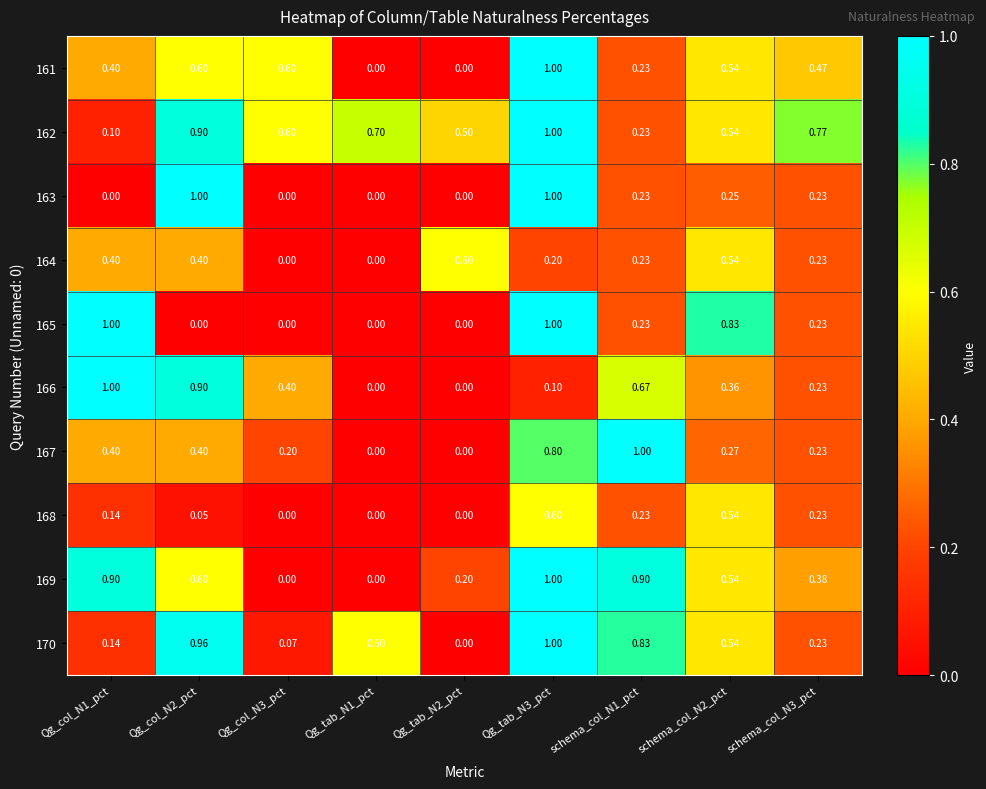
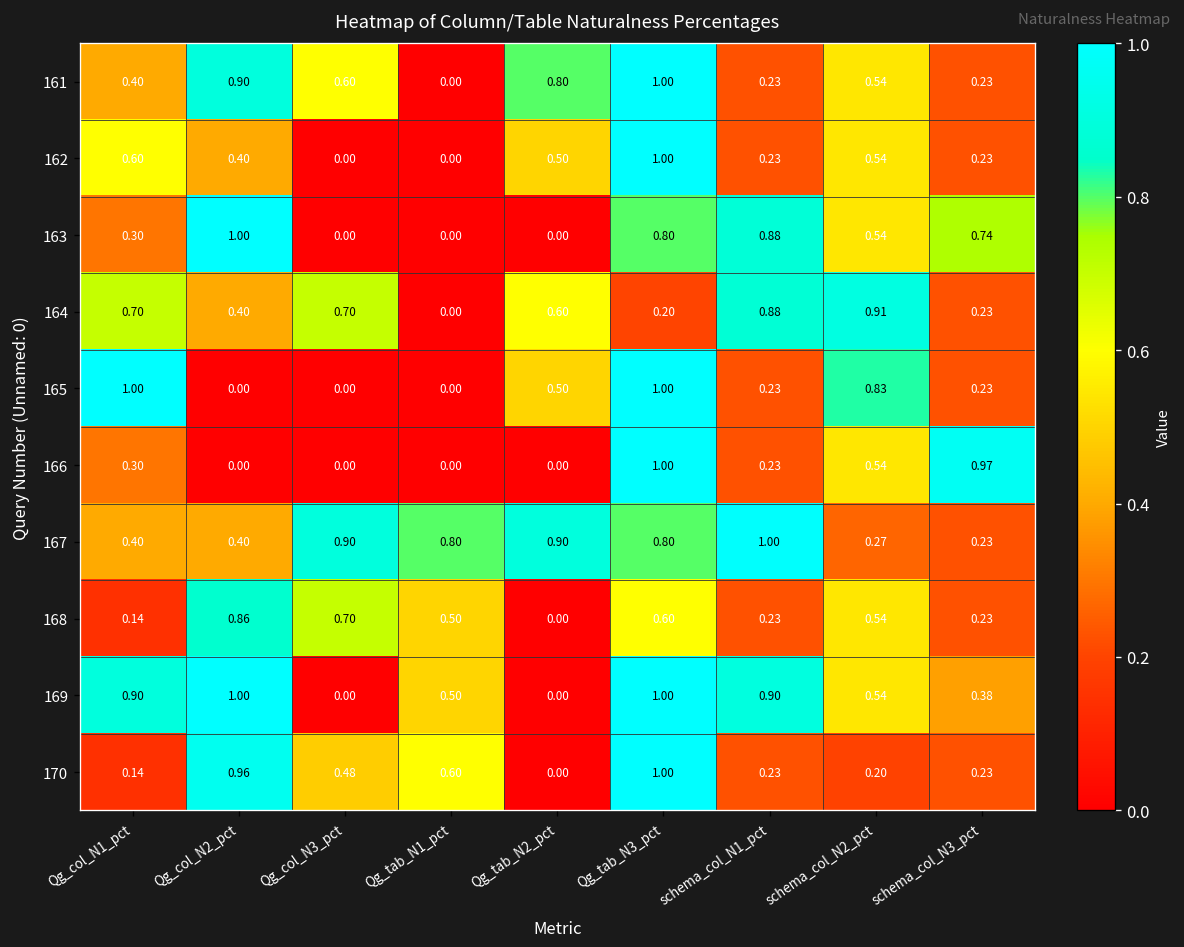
  {
    "161": {
      "Qg_col_N1_pct": 0.40,
-     "Qg_col_N2_pct": 0.60,
+     "Qg_col_N2_pct": 0.90,
      "Qg_col_N3_pct": 0.60,
      "Qg_tab_N1_pct": 0.00,
-     "Qg_tab_N2_pct": 0.00,
+     "Qg_tab_N2_pct": 0.80,
      "Qg_tab_N3_pct": 1.00,
      "schema_col_N1_pct": 0.23,
      "schema_col_N2_pct": 0.54,
-     "schema_col_N3_pct": 0.47
+     "schema_col_N3_pct": 0.23
    },
    "162": {
-     "Qg_col_N1_pct": 0.10,
-     "Qg_col_N2_pct": 0.90,
-     "Qg_col_N3_pct": 0.60,
-     "Qg_tab_N1_pct": 0.70,
+     "Qg_col_N1_pct": 0.60,
+     "Qg_col_N2_pct": 0.40,
+     "Qg_col_N3_pct": 0.00,
+     "Qg_tab_N1_pct": 0.00,
      "Qg_tab_N2_pct": 0.50,
      "Qg_tab_N3_pct": 1.00,
      "schema_col_N1_pct": 0.23,
      "schema_col_N2_pct": 0.54,
-     "schema_col_N3_pct": 0.77
+     "schema_col_N3_pct": 0.23
    },
    "163": {
-     "Qg_col_N1_pct": 0.00,
+     "Qg_col_N1_pct": 0.30,
      "Qg_col_N2_pct": 1.00,
      "Qg_col_N3_pct": 0.00,
      "Qg_tab_N1_pct": 0.00,
      "Qg_tab_N2_pct": 0.00,
-     "Qg_tab_N3_pct": 1.00,
-     "schema_col_N1_pct": 0.23,
-     "schema_col_N2_pct": 0.25,
-     "schema_col_N3_pct": 0.23
+     "Qg_tab_N3_pct": 0.80,
+     "schema_col_N1_pct": 0.88,
+     "schema_col_N2_pct": 0.54,
+     "schema_col_N3_pct": 0.74
    },
    "164": {
-     "Qg_col_N1_pct": 0.40,
+     "Qg_col_N1_pct": 0.70,
      "Qg_col_N2_pct": 0.40,
-     "Qg_col_N3_pct": 0.00,
+     "Qg_col_N3_pct": 0.70,
      "Qg_tab_N1_pct": 0.00,
      "Qg_tab_N2_pct": 0.60,
      "Qg_tab_N3_pct": 0.20,
-     "schema_col_N1_pct": 0.23,
-     "schema_col_N2_pct": 0.54,
+     "schema_col_N1_pct": 0.88,
+     "schema_col_N2_pct": 0.91,
      "schema_col_N3_pct": 0.23
    },
    "165": {
      "Qg_col_N1_pct": 1.00,
      "Qg_col_N2_pct": 0.00,
      "Qg_col_N3_pct": 0.00,
      "Qg_tab_N1_pct": 0.00,
-     "Qg_tab_N2_pct": 0.00,
+     "Qg_tab_N2_pct": 0.50,
      "Qg_tab_N3_pct": 1.00,
      "schema_col_N1_pct": 0.23,
      "schema_col_N2_pct": 0.83,
      "schema_col_N3_pct": 0.23
    },
    "166": {
-     "Qg_col_N1_pct": 1.00,
-     "Qg_col_N2_pct": 0.90,
-     "Qg_col_N3_pct": 0.40,
+     "Qg_col_N1_pct": 0.30,
+     "Qg_col_N2_pct": 0.00,
+     "Qg_col_N3_pct": 0.00,
      "Qg_tab_N1_pct": 0.00,
      "Qg_tab_N2_pct": 0.00,
-     "Qg_tab_N3_pct": 0.10,
-     "schema_col_N1_pct": 0.67,
-     "schema_col_N2_pct": 0.36,
-     "schema_col_N3_pct": 0.23
+     "Qg_tab_N3_pct": 1.00,
+     "schema_col_N1_pct": 0.23,
+     "schema_col_N2_pct": 0.54,
+     "schema_col_N3_pct": 0.97
    },
    "167": {
      "Qg_col_N1_pct": 0.40,
      "Qg_col_N2_pct": 0.40,
-     "Qg_col_N3_pct": 0.20,
-     "Qg_tab_N1_pct": 0.00,
-     "Qg_tab_N2_pct": 0.00,
+     "Qg_col_N3_pct": 0.90,
+     "Qg_tab_N1_pct": 0.80,
+     "Qg_tab_N2_pct": 0.90,
      "Qg_tab_N3_pct": 0.80,
      "schema_col_N1_pct": 1.00,
      "schema_col_N2_pct": 0.27,
      "schema_col_N3_pct": 0.23
    },
    "168": {
      "Qg_col_N1_pct": 0.14,
-     "Qg_col_N2_pct": 0.05,
-     "Qg_col_N3_pct": 0.00,
-     "Qg_tab_N1_pct": 0.00,
+     "Qg_col_N2_pct": 0.86,
+     "Qg_col_N3_pct": 0.70,
+     "Qg_tab_N1_pct": 0.50,
      "Qg_tab_N2_pct": 0.00,
      "Qg_tab_N3_pct": 0.60,
      "schema_col_N1_pct": 0.23,
      "schema_col_N2_pct": 0.54,
      "schema_col_N3_pct": 0.23
    },
    "169": {
      "Qg_col_N1_pct": 0.90,
-     "Qg_col_N2_pct": 0.60,
+     "Qg_col_N2_pct": 1.00,
      "Qg_col_N3_pct": 0.00,
-     "Qg_tab_N1_pct": 0.00,
-     "Qg_tab_N2_pct": 0.20,
+     "Qg_tab_N1_pct": 0.50,
+     "Qg_tab_N2_pct": 0.00,
      "Qg_tab_N3_pct": 1.00,
      "schema_col_N1_pct": 0.90,
      "schema_col_N2_pct": 0.54,
      "schema_col_N3_pct": 0.38
    },
    "170": {
      "Qg_col_N1_pct": 0.14,
      "Qg_col_N2_pct": 0.96,
-     "Qg_col_N3_pct": 0.07,
+     "Qg_col_N3_pct": 0.48,
      "Qg_tab_N1_pct": 0.60,
      "Qg_tab_N2_pct": 0.00,
      "Qg_tab_N3_pct": 1.00,
-     "schema_col_N1_pct": 0.83,
-     "schema_col_N2_pct": 0.54,
+     "schema_col_N1_pct": 0.23,
+     "schema_col_N2_pct": 0.20,
      "schema_col_N3_pct": 0.23
    }
  }
